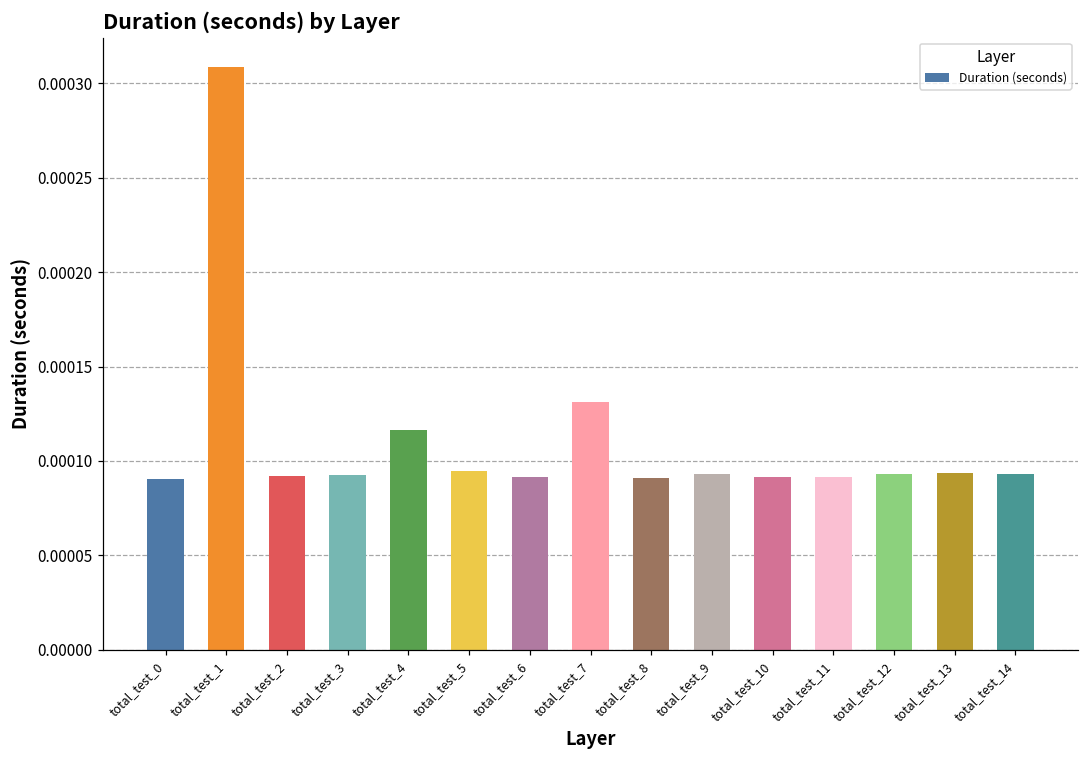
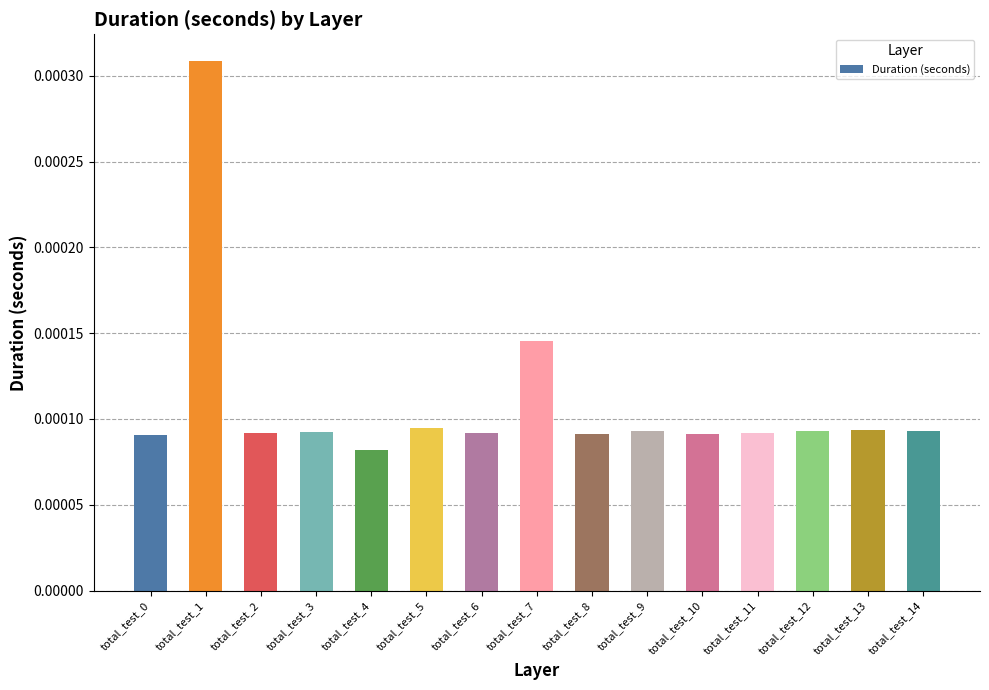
  {
    "total_test_0": 0.000091,
    "total_test_1": 0.000309,
    "total_test_2": 0.000092,
    "total_test_3": 0.000092,
-   "total_test_4": 0.000116,
+   "total_test_4": 0.000082,
    "total_test_5": 0.000095,
    "total_test_6": 0.000092,
-   "total_test_7": 0.000131,
+   "total_test_7": 0.000145,
    "total_test_8": 0.000091,
    "total_test_9": 0.000093,
    "total_test_10": 0.000091,
    "total_test_11": 0.000092,
    "total_test_12": 0.000093,
    "total_test_13": 0.000094,
    "total_test_14": 0.000093
  }
